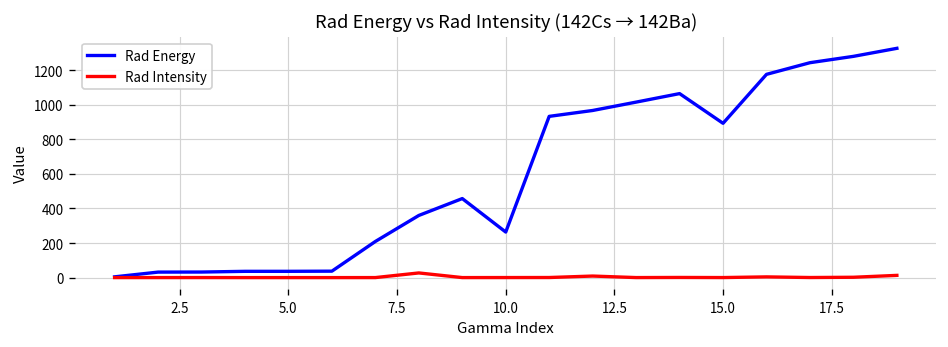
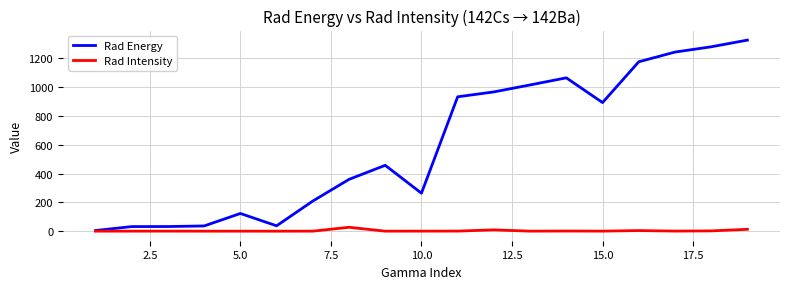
  {
    "Rad Energy": {
-     "5.0": 40,
+     "5.0": 120,
      "10.0": 260,
      "15.0": 890
    },
    "Rad Intensity": {
      "5.0": 0,
      "10.0": 0,
      "15.0": 0
    }
  }
